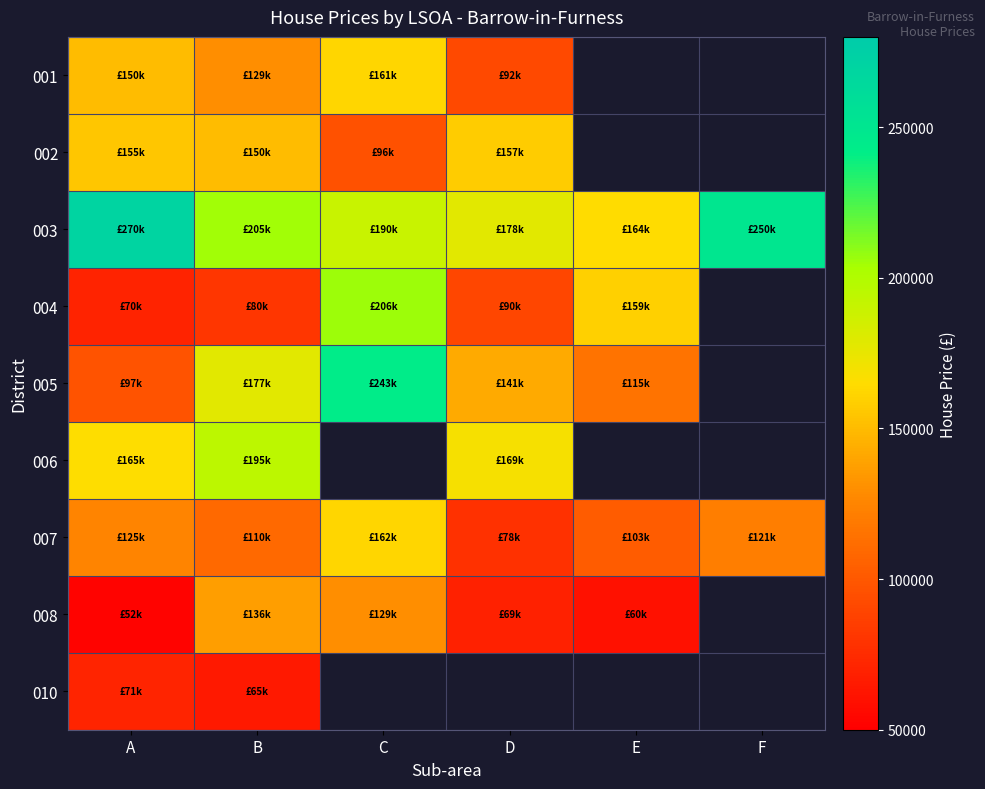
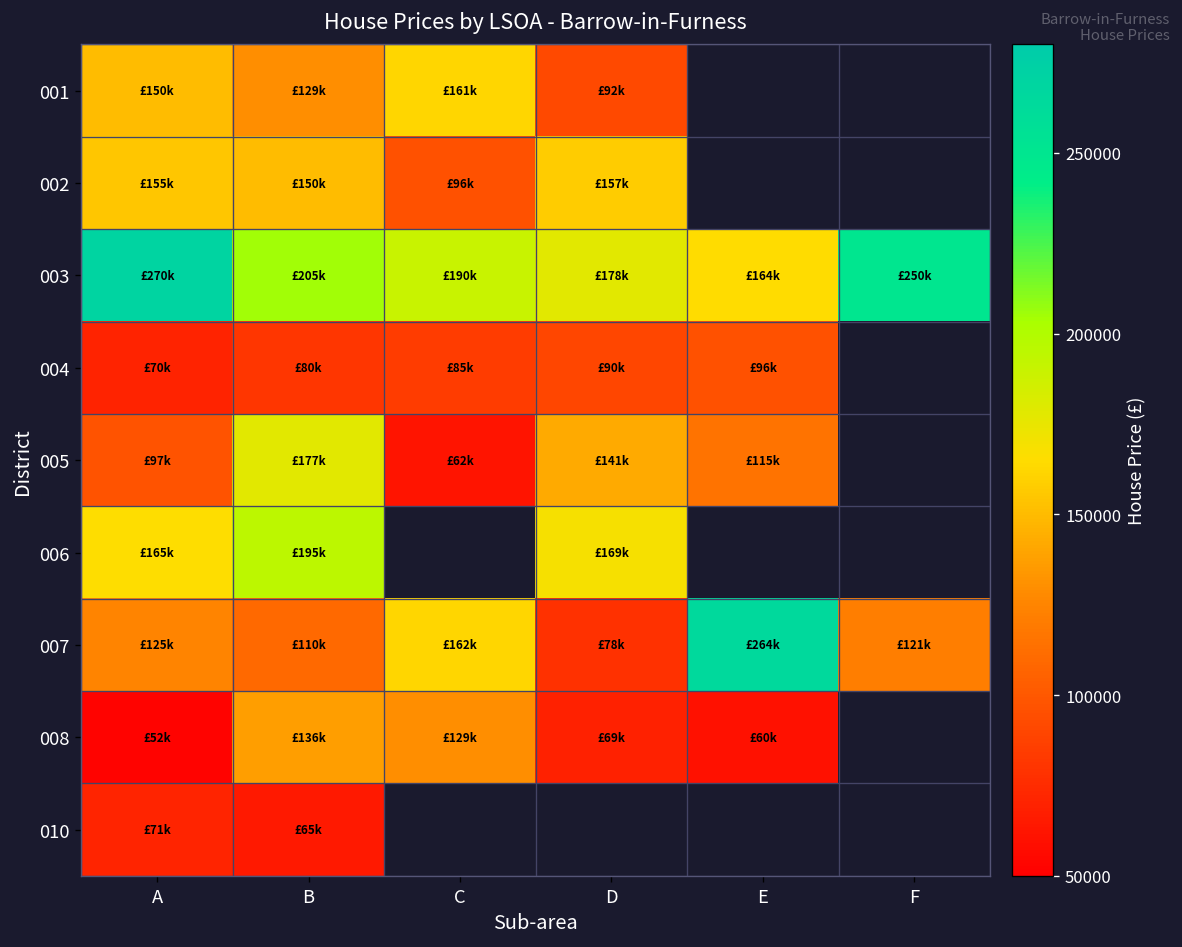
  {
    "001": {
      "A": "£150k",
      "B": "£129k",
      "C": "£161k",
      "D": "£92k"
    },
    "002": {
      "A": "£155k",
      "B": "£150k",
      "C": "£96k",
      "D": "£157k"
    },
    "003": {
      "A": "£270k",
      "B": "£205k",
      "C": "£190k",
      "D": "£178k",
      "E": "£164k",
      "F": "£250k"
    },
    "004": {
      "A": "£70k",
      "B": "£80k",
-     "C": "£206k",
+     "C": "£85k",
      "D": "£90k",
-     "E": "£159k"
+     "E": "£96k"
    },
    "005": {
      "A": "£97k",
      "B": "£177k",
-     "C": "£243k",
+     "C": "£62k",
      "D": "£141k",
      "E": "£115k"
    },
    "006": {
      "A": "£165k",
      "B": "£195k",
      "D": "£169k"
    },
    "007": {
      "A": "£125k",
      "B": "£110k",
      "C": "£162k",
      "D": "£78k",
-     "E": "£103k",
+     "E": "£264k",
      "F": "£121k"
    },
    "008": {
      "A": "£52k",
      "B": "£136k",
      "C": "£129k",
      "D": "£69k",
      "E": "£60k"
    },
    "010": {
      "A": "£71k",
      "B": "£65k"
    }
  }
